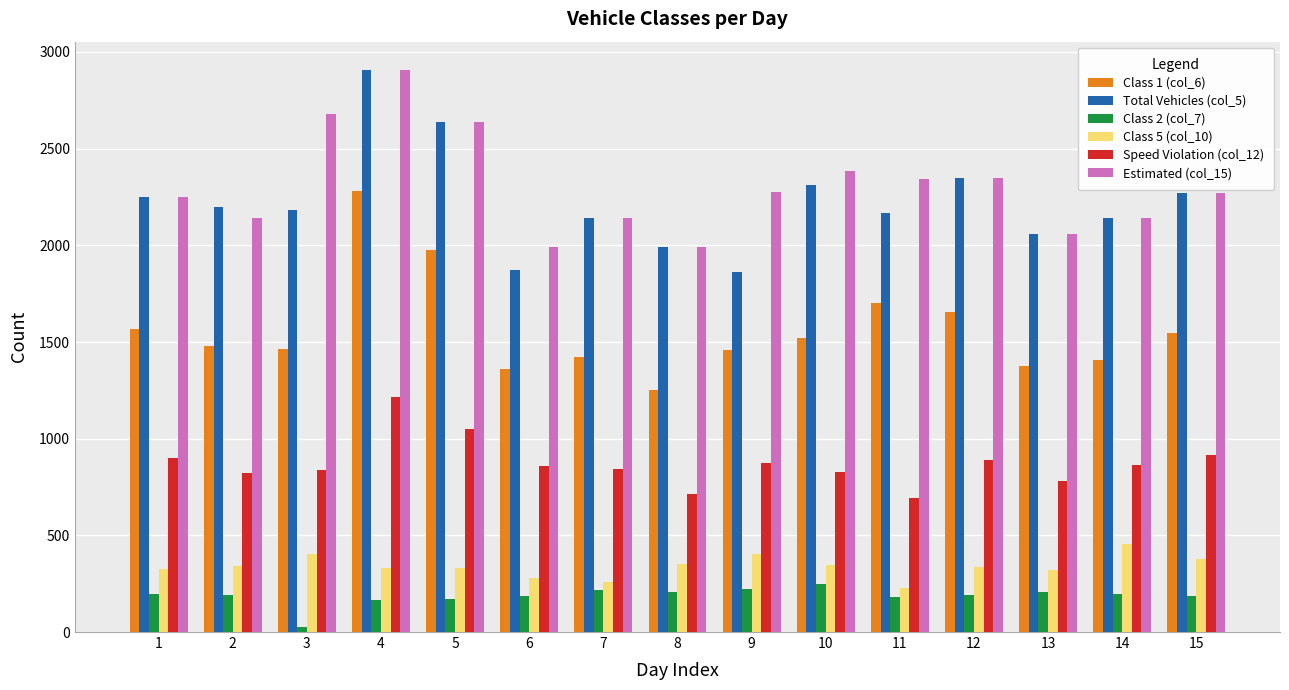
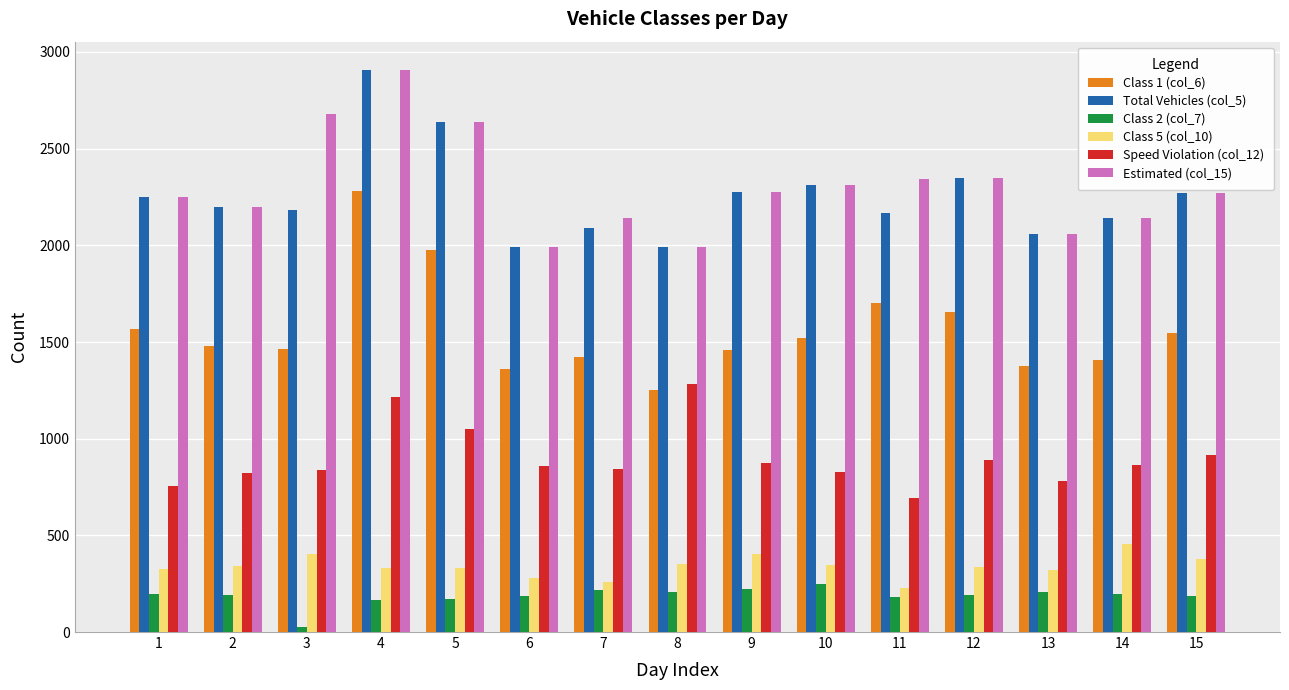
  {
    "Class 1 (col_6)": {
      "1": 1570,
      "2": 1480,
      "3": 1460,
      "4": 2280,
      "5": 1980,
      "6": 1360,
      "7": 1420,
      "8": 1250,
      "9": 1460,
      "10": 1520,
      "11": 1700,
      "12": 1660,
      "13": 1380,
      "14": 1410,
      "15": 1550
    },
    "Total Vehicles (col_5)": {
      "1": 2250,
      "2": 2200,
      "3": 2180,
      "4": 2910,
      "5": 2640,
-     "6": 1880,
-     "7": 2140,
+     "6": 1990,
+     "7": 2090,
      "8": 1990,
-     "9": 1860,
+     "9": 2270,
      "10": 2310,
      "11": 2170,
      "12": 2350,
      "13": 2060,
      "14": 2140,
      "15": 2270
    },
    "Class 2 (col_7)": {
      "1": 200,
      "2": 190,
      "3": 20,
      "4": 160,
      "5": 170,
      "6": 180,
      "7": 220,
      "8": 210,
      "9": 220,
      "10": 250,
      "11": 180,
      "12": 190,
      "13": 210,
      "14": 200,
      "15": 190
    },
    "Class 5 (col_10)": {
      "1": 320,
      "2": 340,
      "3": 400,
      "4": 330,
      "5": 330,
      "6": 280,
      "7": 260,
      "8": 350,
      "9": 400,
      "10": 350,
      "11": 230,
      "12": 340,
      "13": 320,
      "14": 450,
      "15": 380
    },
    "Speed Violation (col_12)": {
-     "1": 900,
+     "1": 760,
      "2": 820,
      "3": 840,
      "4": 1210,
      "5": 1050,
      "6": 860,
      "7": 840,
-     "8": 710,
+     "8": 1280,
      "9": 880,
      "10": 830,
      "11": 690,
      "12": 890,
      "13": 780,
      "14": 860,
      "15": 920
    },
    "Estimated (col_15)": {
      "1": 2250,
-     "2": 2140,
+     "2": 2200,
      "3": 2680,
      "4": 2910,
      "5": 2640,
      "6": 1990,
      "7": 2140,
      "8": 1990,
      "9": 2270,
-     "10": 2380,
+     "10": 2310,
      "11": 2350,
      "12": 2350,
      "13": 2060,
      "14": 2140,
      "15": 2270
    }
  }
